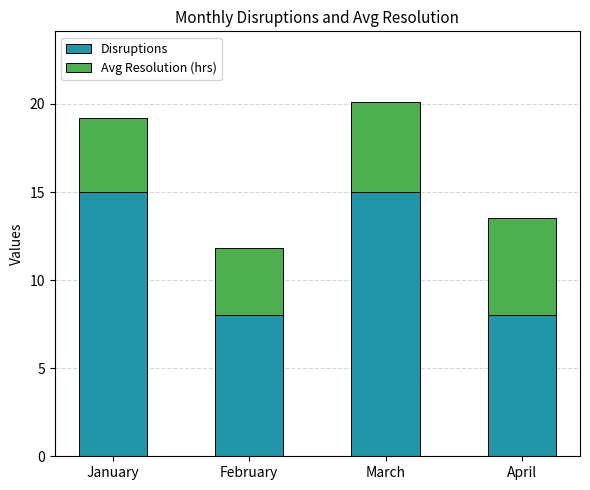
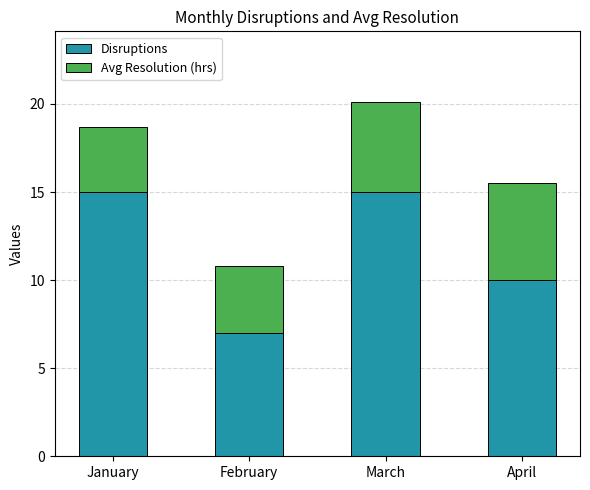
  {
    "Disruptions": {
      "January": 15,
-     "February": 8,
+     "February": 7,
      "March": 15,
-     "April": 8
+     "April": 10
    },
    "Avg Resolution (hrs)": {
-     "January": 4.2,
+     "January": 3.7,
      "February": 3.8,
      "March": 5.1,
      "April": 5.5
    }
  }
